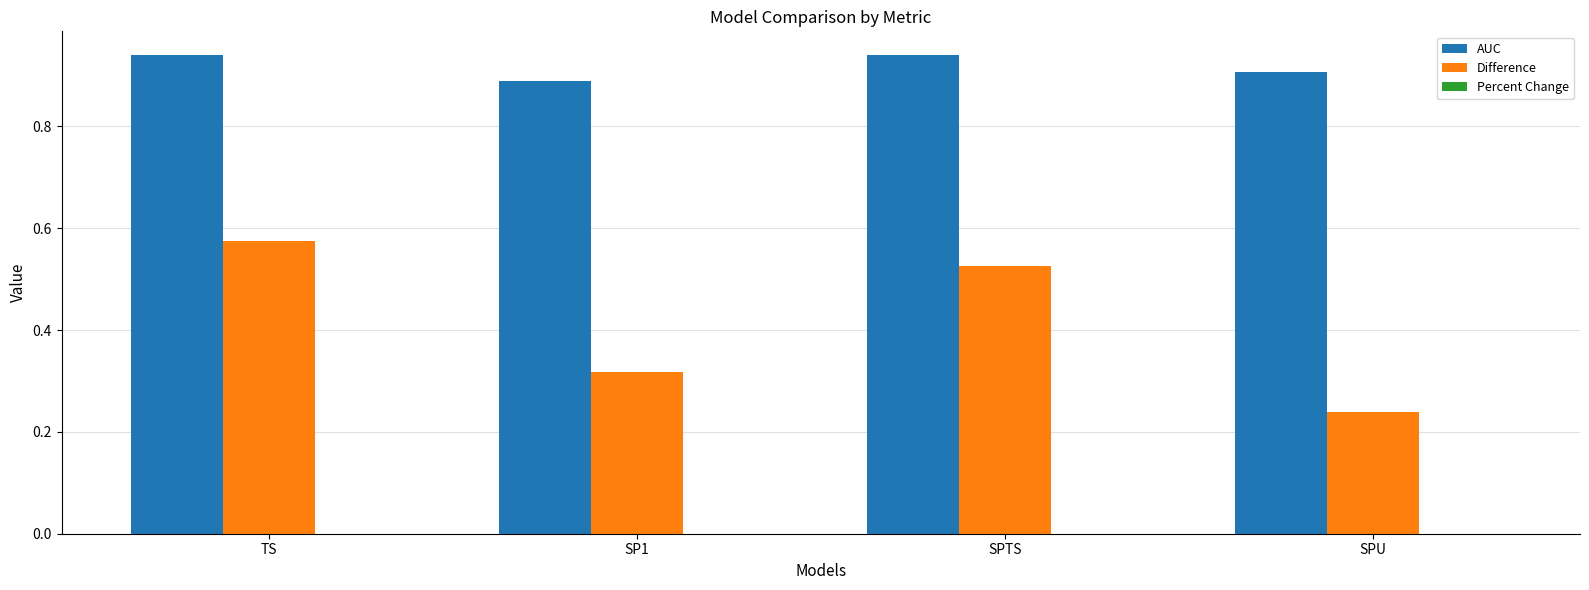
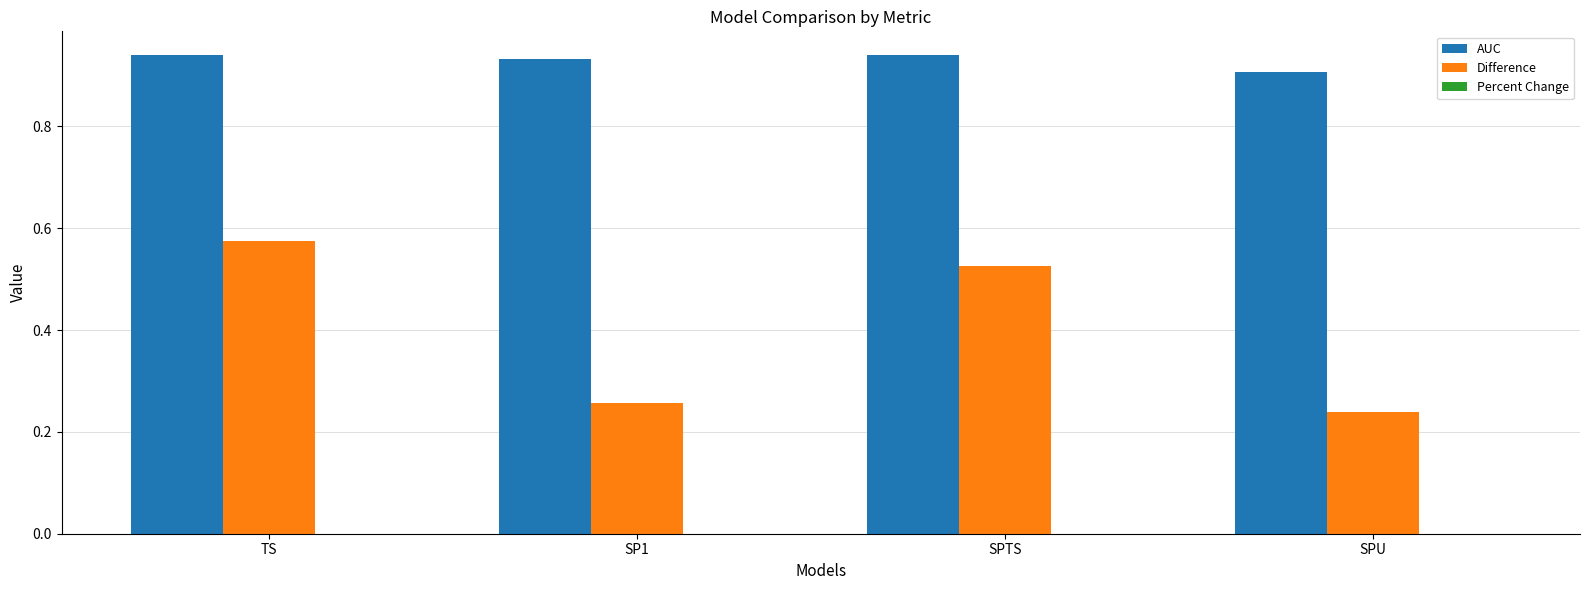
  {
    "AUC": {
      "TS": 0.94,
-     "SP1": 0.89,
+     "SP1": 0.93,
      "SPTS": 0.94,
      "SPU": 0.91
    },
    "Difference": {
      "TS": 0.57,
-     "SP1": 0.32,
+     "SP1": 0.26,
      "SPTS": 0.53,
      "SPU": 0.24
    },
    "Percent Change": {
      "TS": 0.00,
      "SP1": 0.00,
      "SPTS": 0.00,
      "SPU": 0.00
    }
  }
